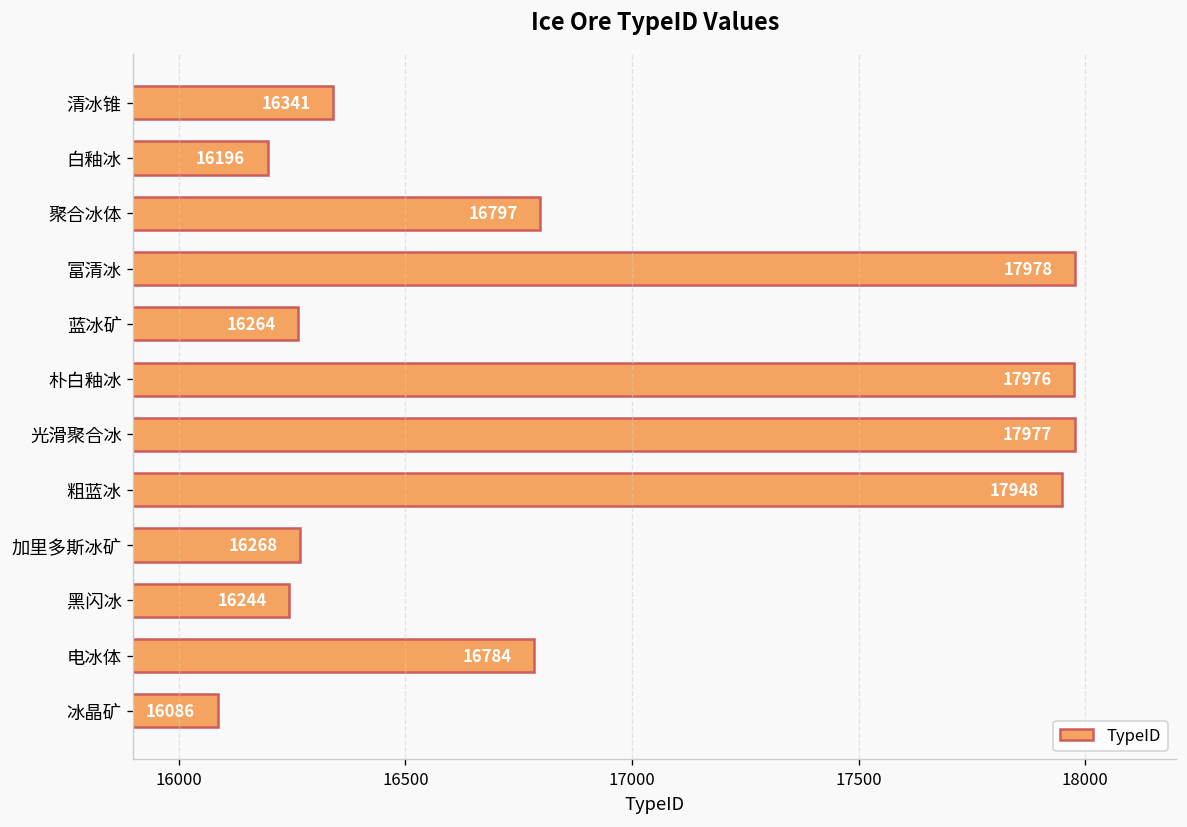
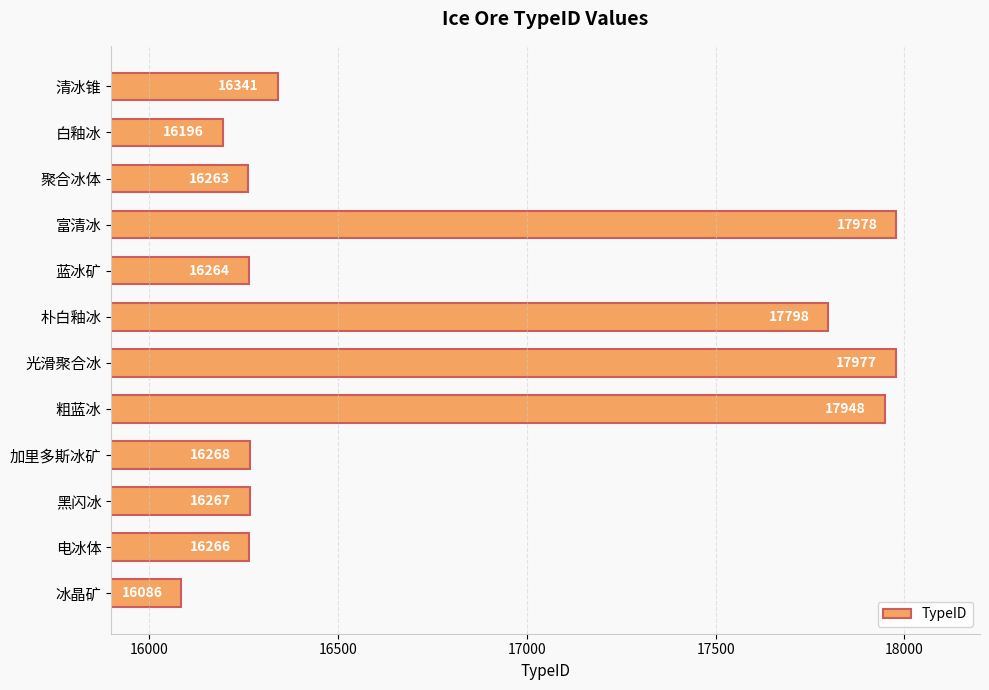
  {
    "清冰锥": 16341,
    "白釉冰": 16196,
-   "聚合冰体": 16797,
+   "聚合冰体": 16263,
    "富清冰": 17978,
    "蓝冰矿": 16264,
-   "朴白釉冰": 17976,
+   "朴白釉冰": 17798,
    "光滑聚合冰": 17977,
    "粗蓝冰": 17948,
    "加里多斯冰矿": 16268,
-   "黑闪冰": 16244,
-   "电冰体": 16784,
+   "黑闪冰": 16267,
+   "电冰体": 16266,
    "冰晶矿": 16086
  }
